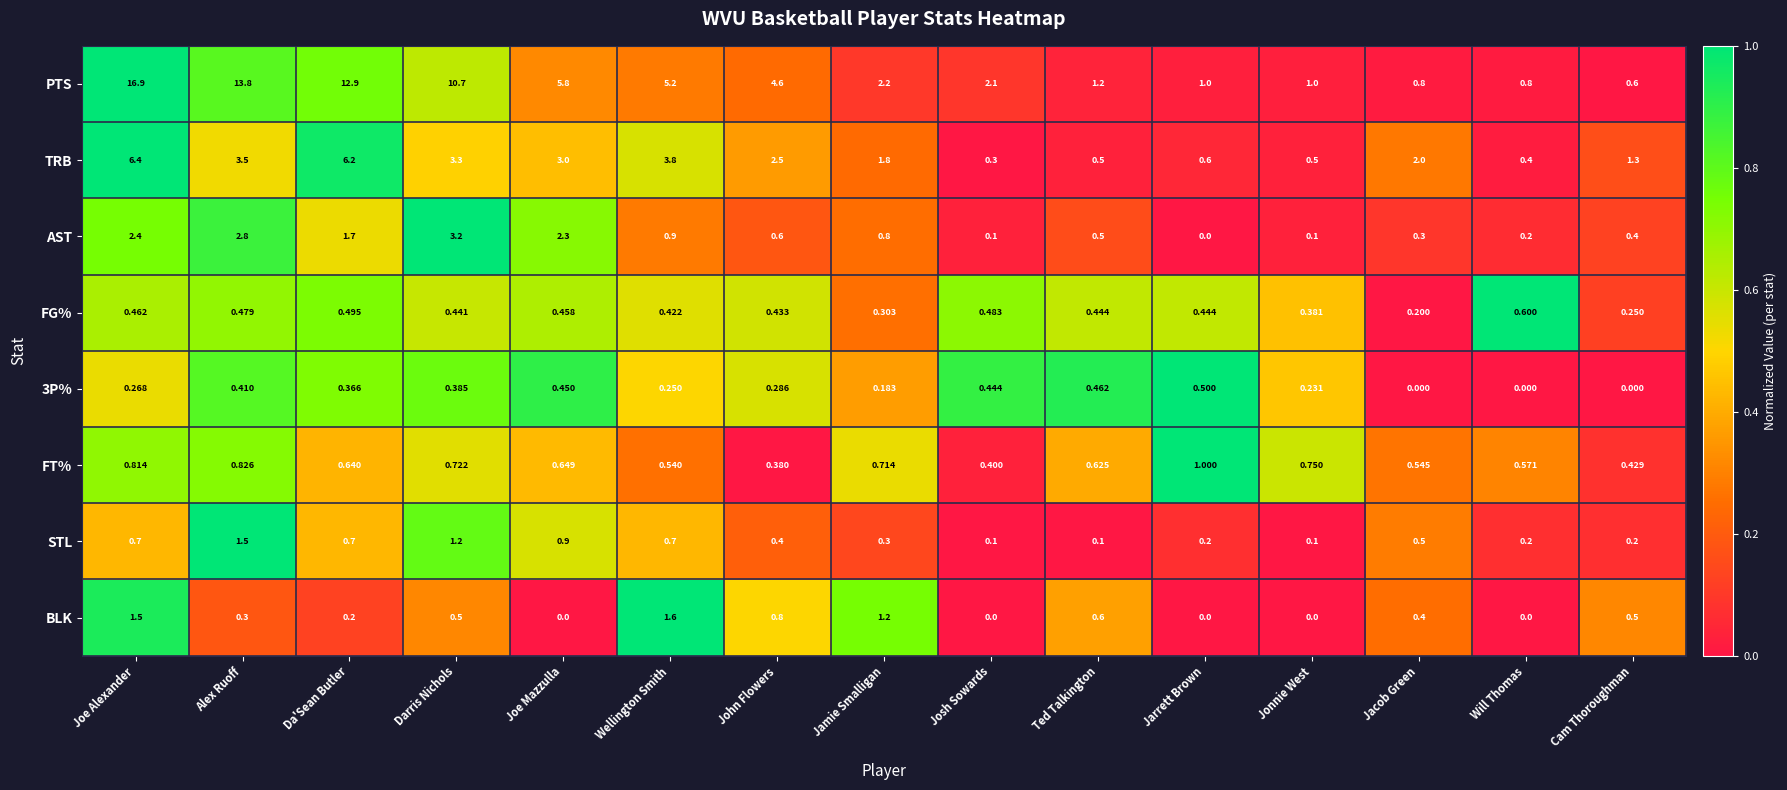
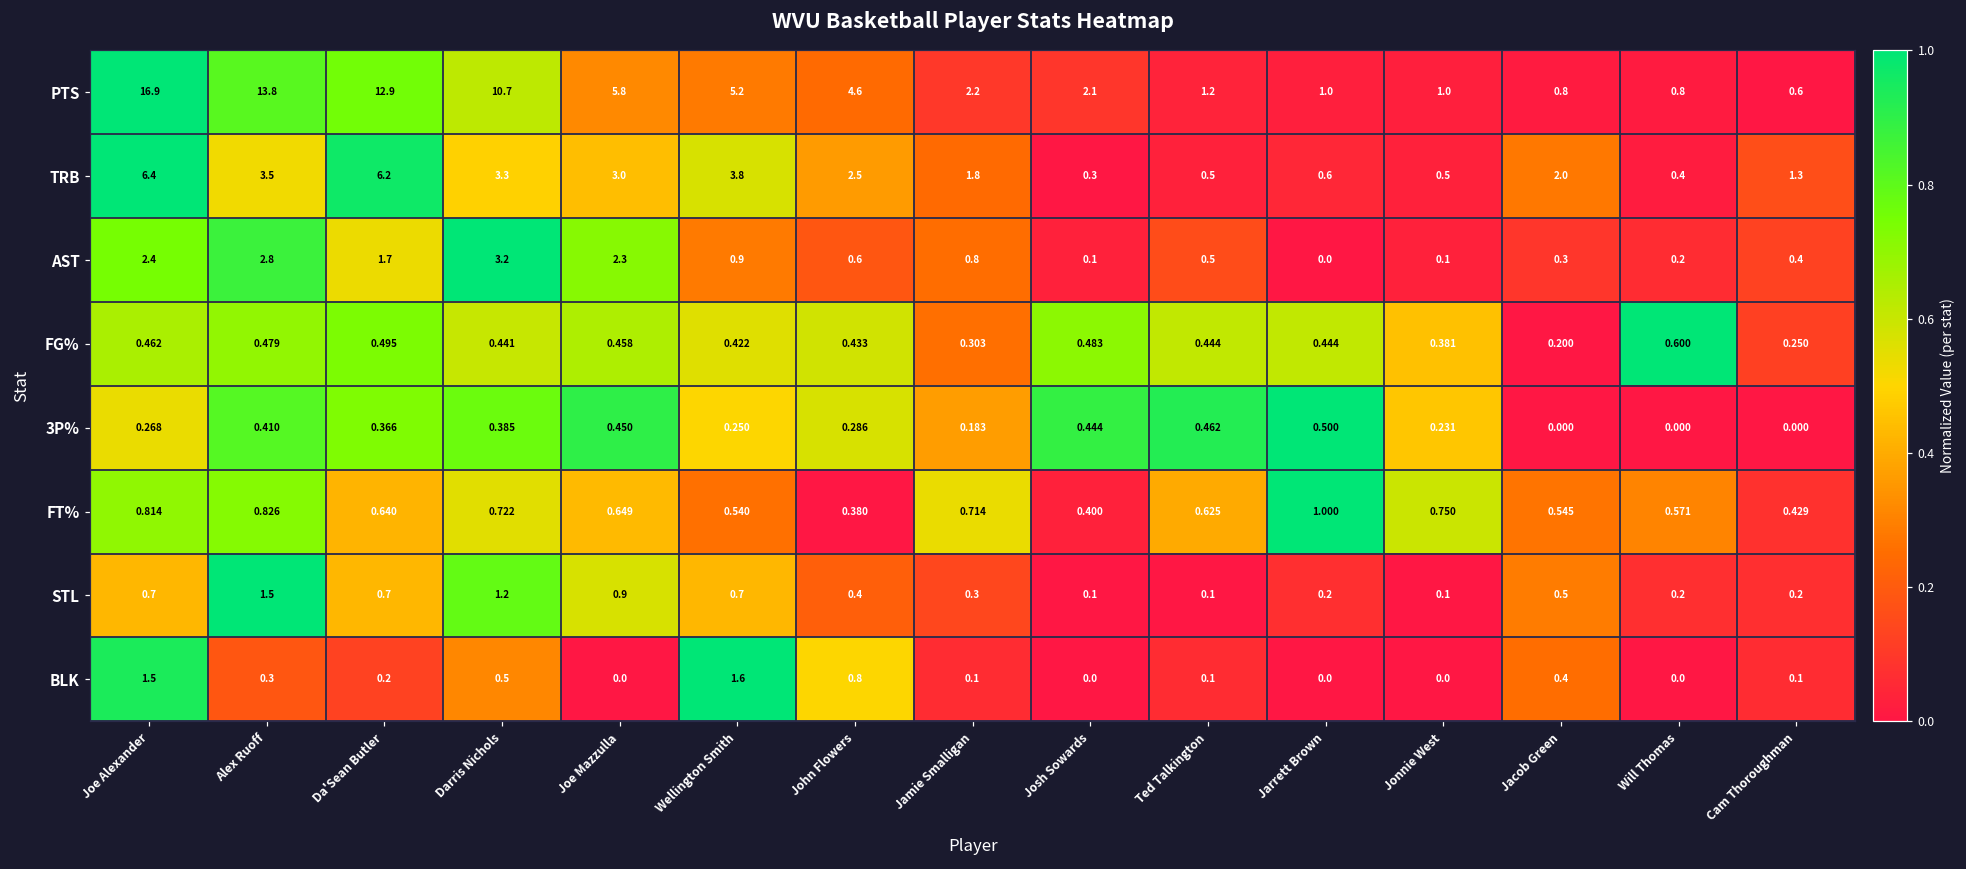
  {
    "PTS": {
      "Joe Alexander": 16.9,
      "Alex Ruoff": 13.8,
      "Da'Sean Butler": 12.9,
      "Darris Nichols": 10.7,
      "Joe Mazzulla": 5.8,
      "Wellington Smith": 5.2,
      "John Flowers": 4.6,
      "Jamie Smalligan": 2.2,
      "Josh Sowards": 2.1,
      "Ted Talkington": 1.2,
      "Jarrett Brown": 1.0,
      "Jonnie West": 1.0,
      "Jacob Green": 0.8,
      "Will Thomas": 0.8,
      "Cam Thoroughman": 0.6
    },
    "TRB": {
      "Joe Alexander": 6.4,
      "Alex Ruoff": 3.5,
      "Da'Sean Butler": 6.2,
      "Darris Nichols": 3.3,
      "Joe Mazzulla": 3.0,
      "Wellington Smith": 3.8,
      "John Flowers": 2.5,
      "Jamie Smalligan": 1.8,
      "Josh Sowards": 0.3,
      "Ted Talkington": 0.5,
      "Jarrett Brown": 0.6,
      "Jonnie West": 0.5,
      "Jacob Green": 2.0,
      "Will Thomas": 0.4,
      "Cam Thoroughman": 1.3
    },
    "AST": {
      "Joe Alexander": 2.4,
      "Alex Ruoff": 2.8,
      "Da'Sean Butler": 1.7,
      "Darris Nichols": 3.2,
      "Joe Mazzulla": 2.3,
      "Wellington Smith": 0.9,
      "John Flowers": 0.6,
      "Jamie Smalligan": 0.8,
      "Josh Sowards": 0.1,
      "Ted Talkington": 0.5,
      "Jarrett Brown": 0.0,
      "Jonnie West": 0.1,
      "Jacob Green": 0.3,
      "Will Thomas": 0.2,
      "Cam Thoroughman": 0.4
    },
    "FG%": {
      "Joe Alexander": 0.462,
      "Alex Ruoff": 0.479,
      "Da'Sean Butler": 0.495,
      "Darris Nichols": 0.441,
      "Joe Mazzulla": 0.458,
      "Wellington Smith": 0.422,
      "John Flowers": 0.433,
      "Jamie Smalligan": 0.303,
      "Josh Sowards": 0.483,
      "Ted Talkington": 0.444,
      "Jarrett Brown": 0.444,
      "Jonnie West": 0.381,
      "Jacob Green": 0.200,
      "Will Thomas": 0.600,
      "Cam Thoroughman": 0.250
    },
    "3P%": {
      "Joe Alexander": 0.268,
      "Alex Ruoff": 0.410,
      "Da'Sean Butler": 0.366,
      "Darris Nichols": 0.385,
      "Joe Mazzulla": 0.450,
      "Wellington Smith": 0.250,
      "John Flowers": 0.286,
      "Jamie Smalligan": 0.183,
      "Josh Sowards": 0.444,
      "Ted Talkington": 0.462,
      "Jarrett Brown": 0.500,
      "Jonnie West": 0.231,
      "Jacob Green": 0.000,
      "Will Thomas": 0.000,
      "Cam Thoroughman": 0.000
    },
    "FT%": {
      "Joe Alexander": 0.814,
      "Alex Ruoff": 0.826,
      "Da'Sean Butler": 0.640,
      "Darris Nichols": 0.722,
      "Joe Mazzulla": 0.649,
      "Wellington Smith": 0.540,
      "John Flowers": 0.380,
      "Jamie Smalligan": 0.714,
      "Josh Sowards": 0.400,
      "Ted Talkington": 0.625,
      "Jarrett Brown": 1.000,
      "Jonnie West": 0.750,
      "Jacob Green": 0.545,
      "Will Thomas": 0.571,
      "Cam Thoroughman": 0.429
    },
    "STL": {
      "Joe Alexander": 0.7,
      "Alex Ruoff": 1.5,
      "Da'Sean Butler": 0.7,
      "Darris Nichols": 1.2,
      "Joe Mazzulla": 0.9,
      "Wellington Smith": 0.7,
      "John Flowers": 0.4,
      "Jamie Smalligan": 0.3,
      "Josh Sowards": 0.1,
      "Ted Talkington": 0.1,
      "Jarrett Brown": 0.2,
      "Jonnie West": 0.1,
      "Jacob Green": 0.5,
      "Will Thomas": 0.2,
      "Cam Thoroughman": 0.2
    },
    "BLK": {
      "Joe Alexander": 1.5,
      "Alex Ruoff": 0.3,
      "Da'Sean Butler": 0.2,
      "Darris Nichols": 0.5,
      "Joe Mazzulla": 0.0,
      "Wellington Smith": 1.6,
      "John Flowers": 0.8,
-     "Jamie Smalligan": 1.2,
+     "Jamie Smalligan": 0.1,
      "Josh Sowards": 0.0,
-     "Ted Talkington": 0.6,
+     "Ted Talkington": 0.1,
      "Jarrett Brown": 0.0,
      "Jonnie West": 0.0,
      "Jacob Green": 0.4,
      "Will Thomas": 0.0,
-     "Cam Thoroughman": 0.5
+     "Cam Thoroughman": 0.1
    }
  }
